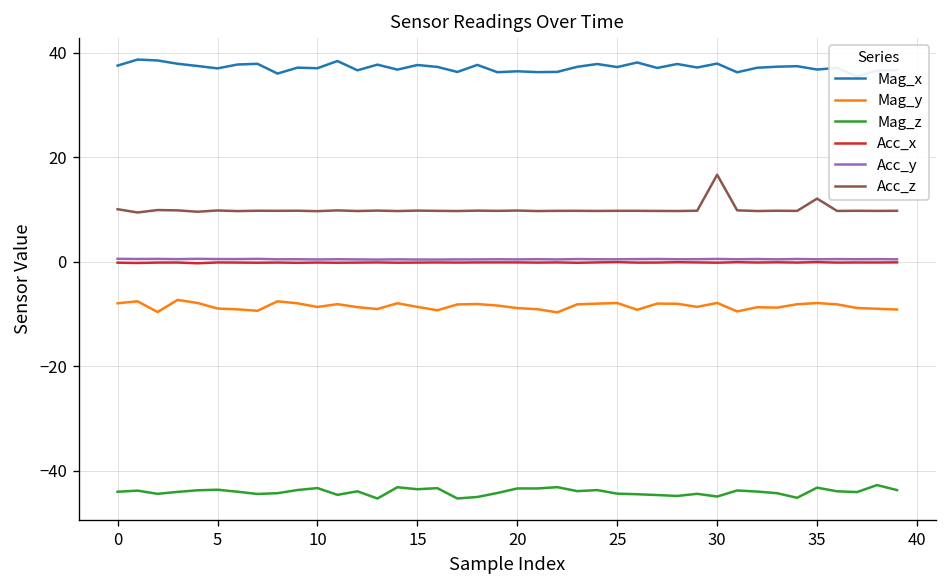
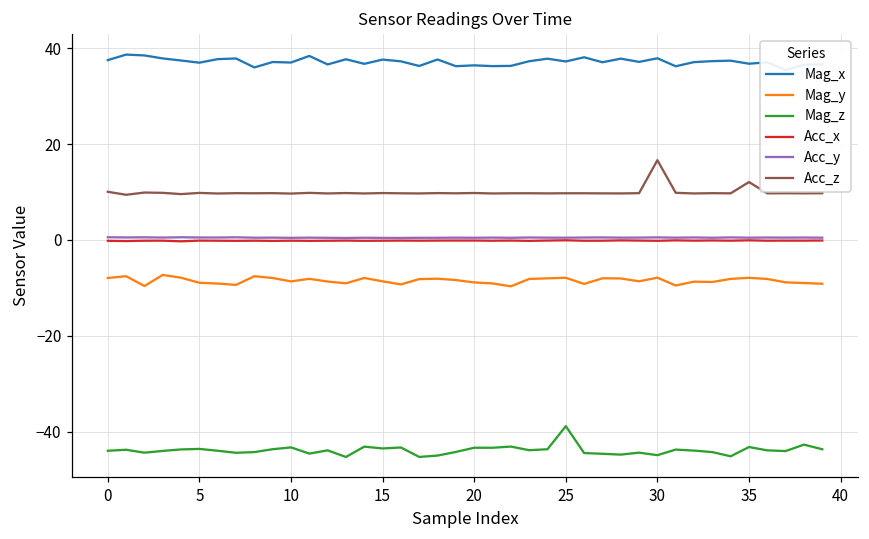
  {
    "Mag_x": {
      "0": 38,
      "5": 37,
      "10": 37,
      "15": 38,
      "20": 36,
      "25": 37,
      "30": 38,
      "35": 37
    },
    "Mag_y": {
      "0": -8,
      "5": -9,
      "10": -9,
      "15": -9,
      "20": -9,
      "25": -8,
      "30": -8,
      "35": -8
    },
    "Mag_z": {
      "0": -44,
      "5": -44,
      "10": -43,
      "15": -44,
      "20": -43,
-     "25": -44,
+     "25": -39,
      "30": -45,
      "35": -43
    },
    "Acc_x": {
      "0": 0,
      "5": 0,
      "10": 0,
      "20": 0,
      "30": 0
    },
    "Acc_y": {
      "0": 1,
      "5": 1,
      "10": 0,
      "20": 0,
      "30": 1
    },
    "Acc_z": {
      "0": 10,
      "5": 10,
      "10": 10,
      "15": 10,
      "20": 10,
      "25": 10,
      "30": 17,
      "35": 12
    }
  }
